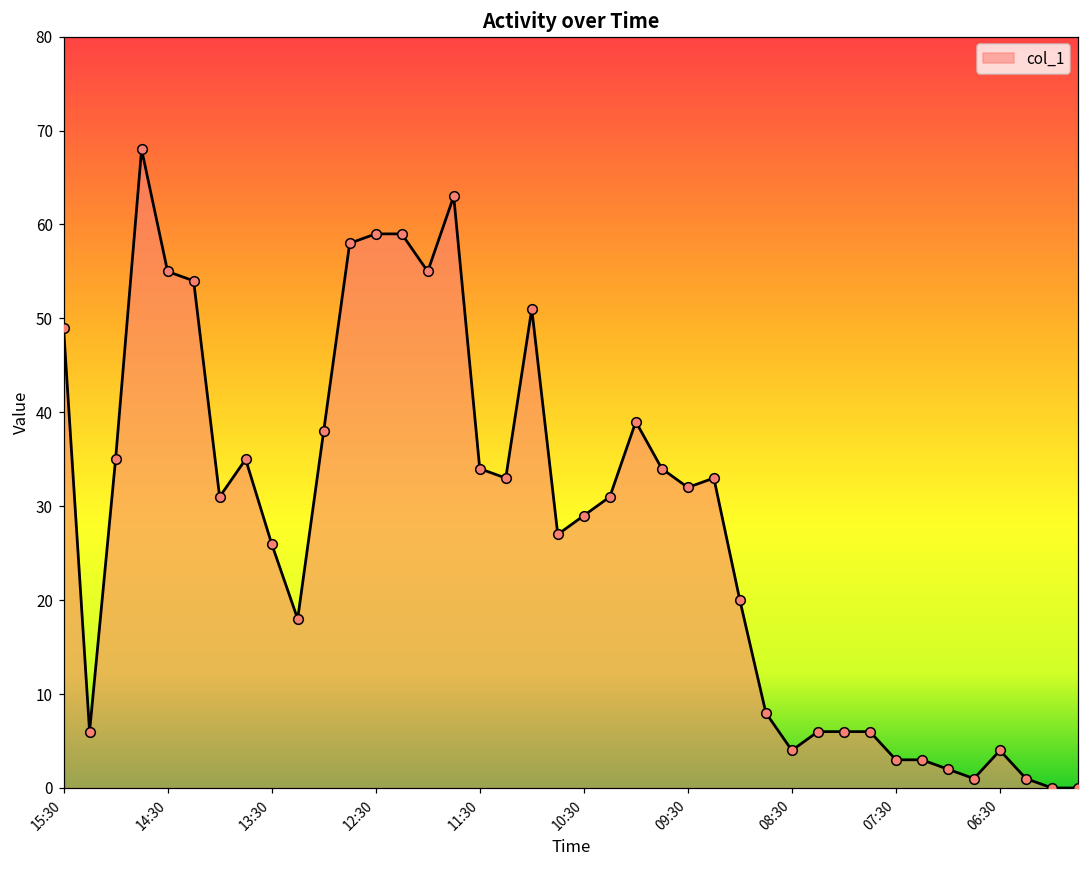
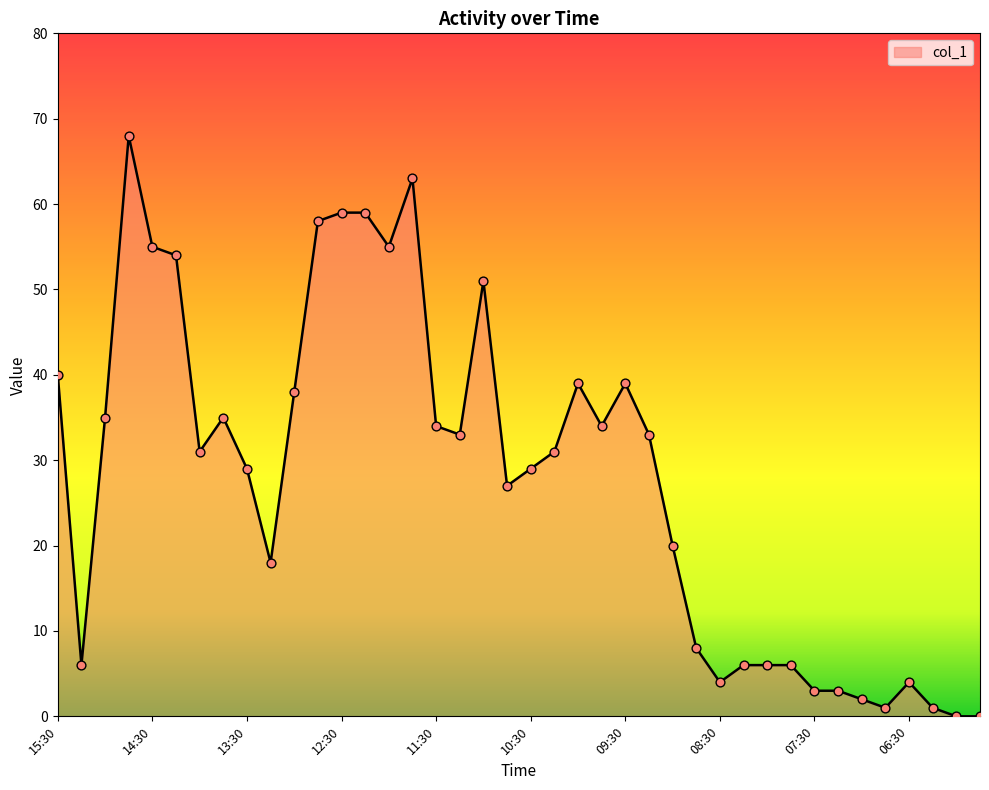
  {
-   "15:30": 49,
+   "15:30": 40,
    "14:30": 55,
-   "13:30": 26,
+   "13:30": 29,
    "12:30": 59,
    "11:30": 34,
    "10:30": 29,
-   "09:30": 32,
+   "09:30": 39,
    "08:30": 4,
    "07:30": 3,
    "06:30": 4
  }
